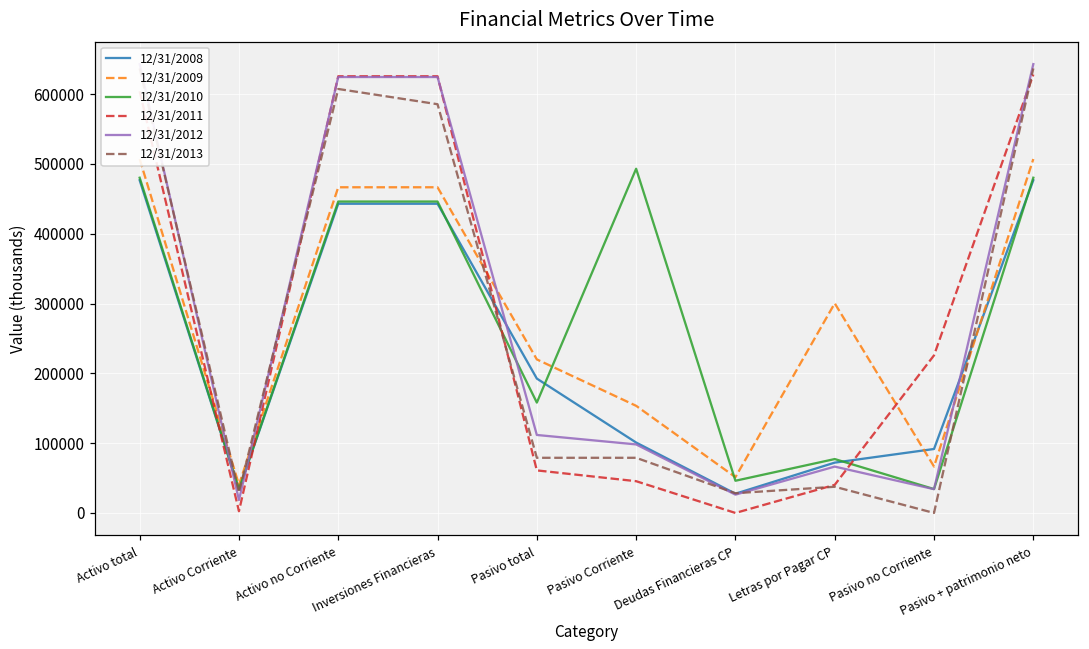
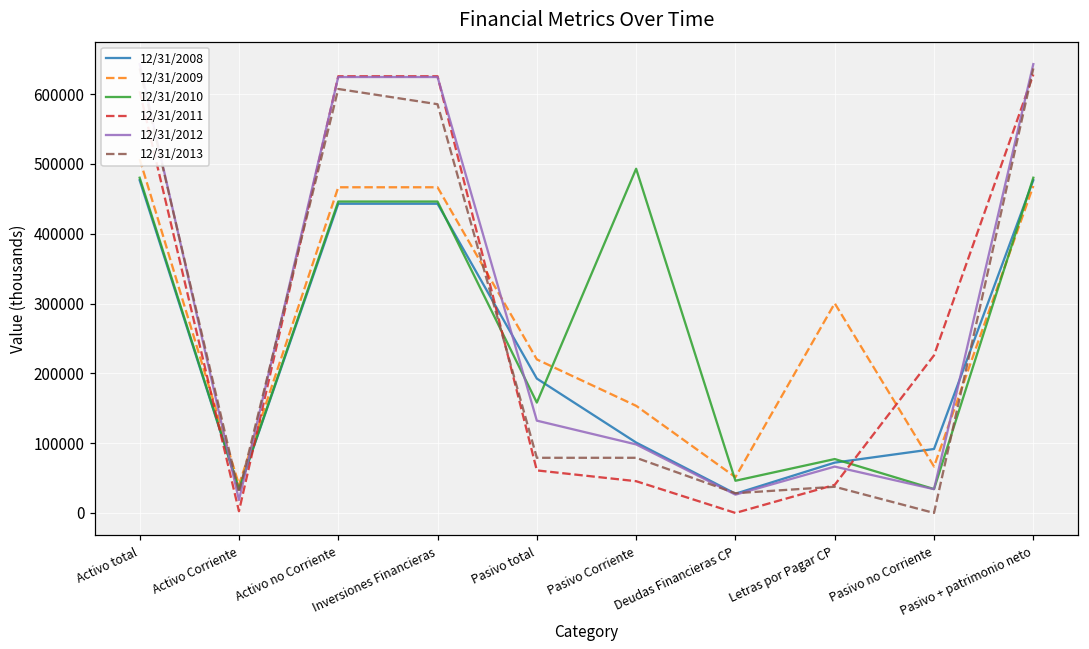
  {
    "12/31/2008": {
      "Pasivo total": 190000,
      "Letras por Pagar CP": 70000,
      "Pasivo no Corriente": 90000
    },
    "12/31/2009": {
      "Activo total": 510000,
      "Activo Corriente": 40000,
      "Activo no Corriente": 470000,
      "Inversiones Financieras": 470000,
      "Pasivo total": 220000,
      "Pasivo Corriente": 150000,
      "Deudas Financieras CP": 50000,
      "Letras por Pagar CP": 300000,
      "Pasivo no Corriente": 70000,
-     "Pasivo + patrimonio neto": 510000
+     "Pasivo + patrimonio neto": 470000
    },
    "12/31/2010": {
      "Pasivo total": 160000,
      "Pasivo Corriente": 490000,
      "Deudas Financieras CP": 50000,
      "Letras por Pagar CP": 80000
    },
    "12/31/2011": {
      "Activo Corriente": 0,
      "Pasivo total": 60000,
      "Pasivo Corriente": 50000,
      "Deudas Financieras CP": 0,
      "Pasivo no Corriente": 230000,
      "Pasivo + patrimonio neto": 630000
    },
    "12/31/2012": {
      "Activo Corriente": 20000,
-     "Pasivo total": 110000,
+     "Pasivo total": 130000,
      "Letras por Pagar CP": 70000,
      "Pasivo + patrimonio neto": 640000
    },
    "12/31/2013": {
      "Activo Corriente": 30000,
      "Activo no Corriente": 610000,
      "Inversiones Financieras": 590000,
      "Pasivo total": 80000,
      "Pasivo Corriente": 80000,
      "Pasivo no Corriente": 0,
      "Pasivo + patrimonio neto": 640000
    }
  }
